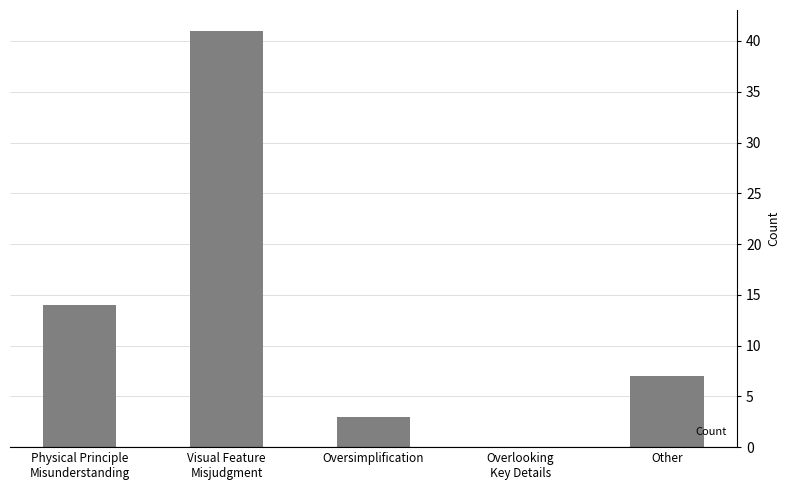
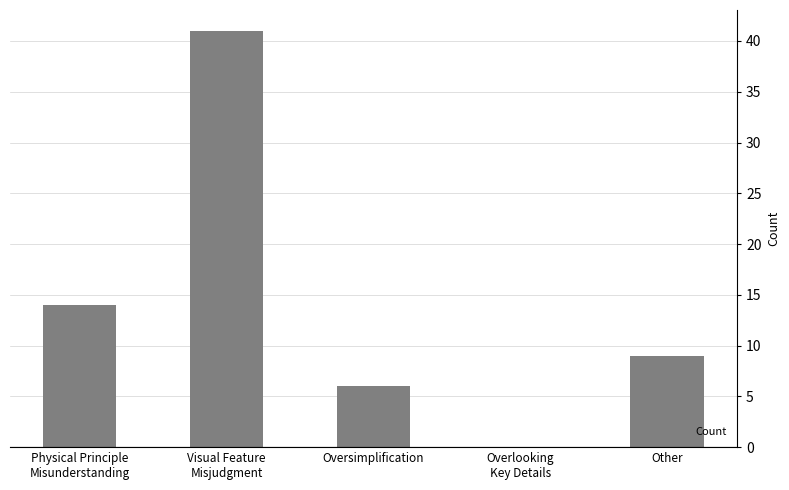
  {
    "Physical Principle Misunderstanding": 14,
    "Visual Feature Misjudgment": 41,
-   "Oversimplification": 3,
+   "Oversimplification": 6,
    "Overlooking Key Details": 0,
-   "Other": 7
+   "Other": 9
  }
